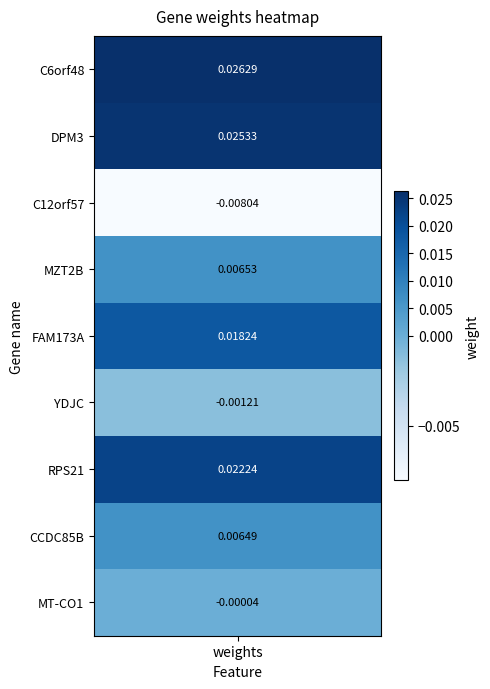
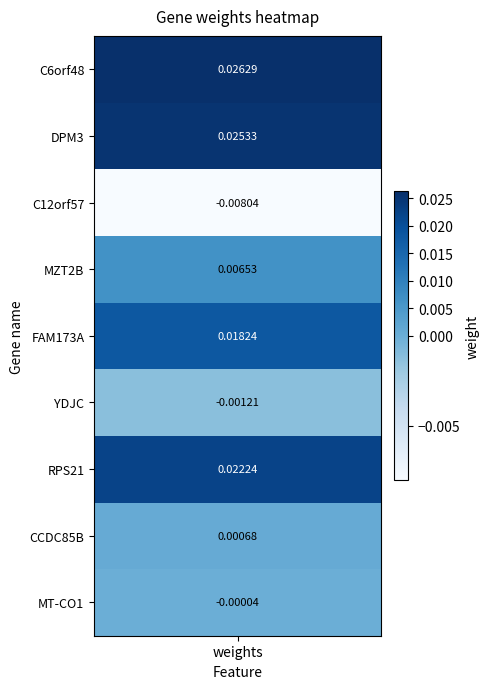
  {
    "C6orf48": {
      "weights": 0.02629
    },
    "DPM3": {
      "weights": 0.02533
    },
    "C12orf57": {
      "weights": -0.00804
    },
    "MZT2B": {
      "weights": 0.00653
    },
    "FAM173A": {
      "weights": 0.01824
    },
    "YDJC": {
      "weights": -0.00121
    },
    "RPS21": {
      "weights": 0.02224
    },
    "CCDC85B": {
-     "weights": 0.00649
+     "weights": 0.00068
    },
    "MT-CO1": {
      "weights": -0.00004
    }
  }
